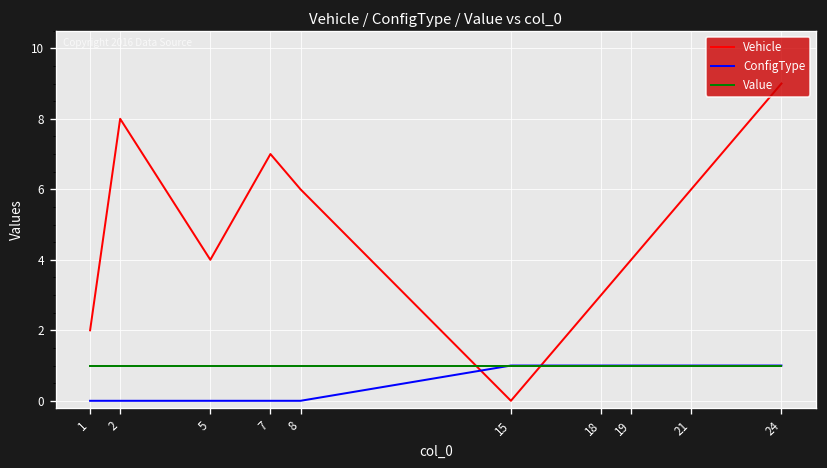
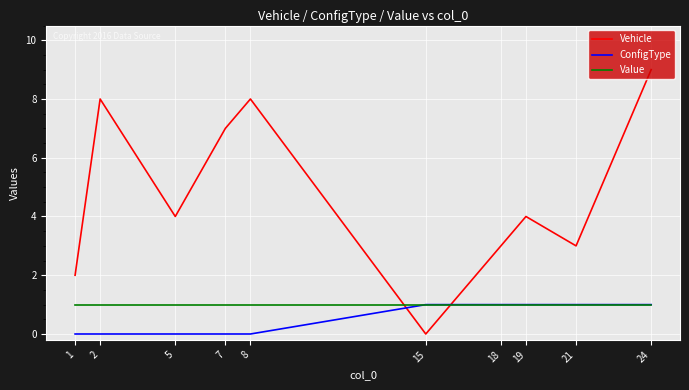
  {
    "Vehicle": {
      "1": 2,
      "2": 8,
      "5": 4,
      "7": 7,
-     "8": 6,
+     "8": 8,
      "15": 0,
      "18": 3,
      "19": 4,
-     "21": 6
+     "21": 3
    },
    "ConfigType": {
      "1": 0,
      "2": 0,
      "5": 0,
      "7": 0,
      "8": 0
    },
    "Value": {
      "1": 1,
      "2": 1,
      "5": 1,
      "7": 1,
      "8": 1
    }
  }
